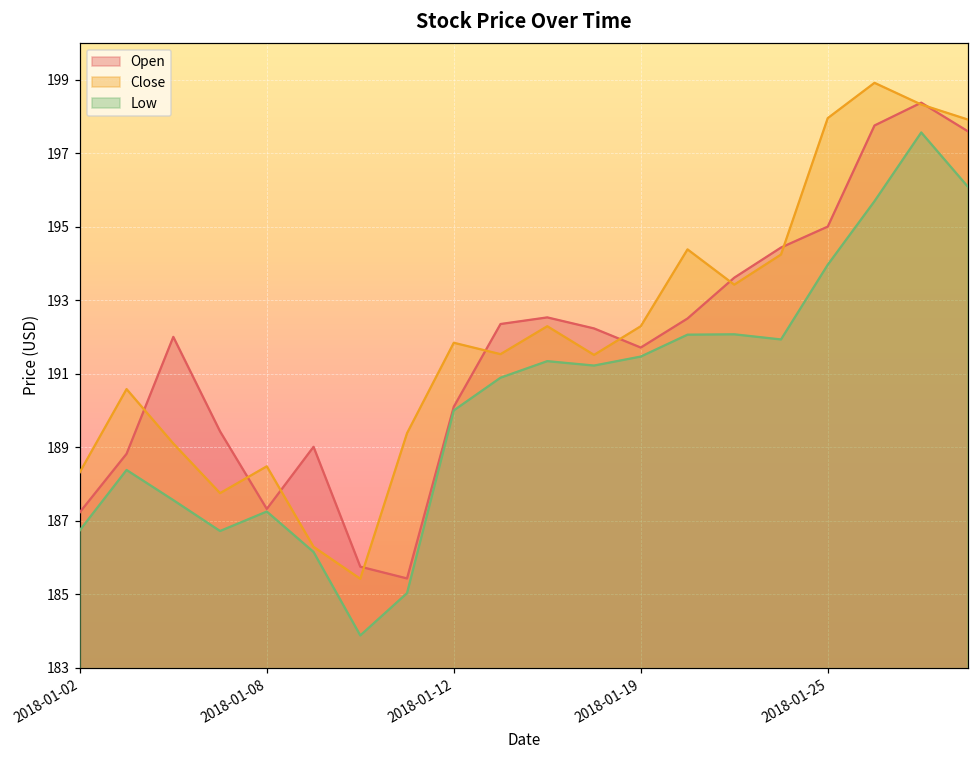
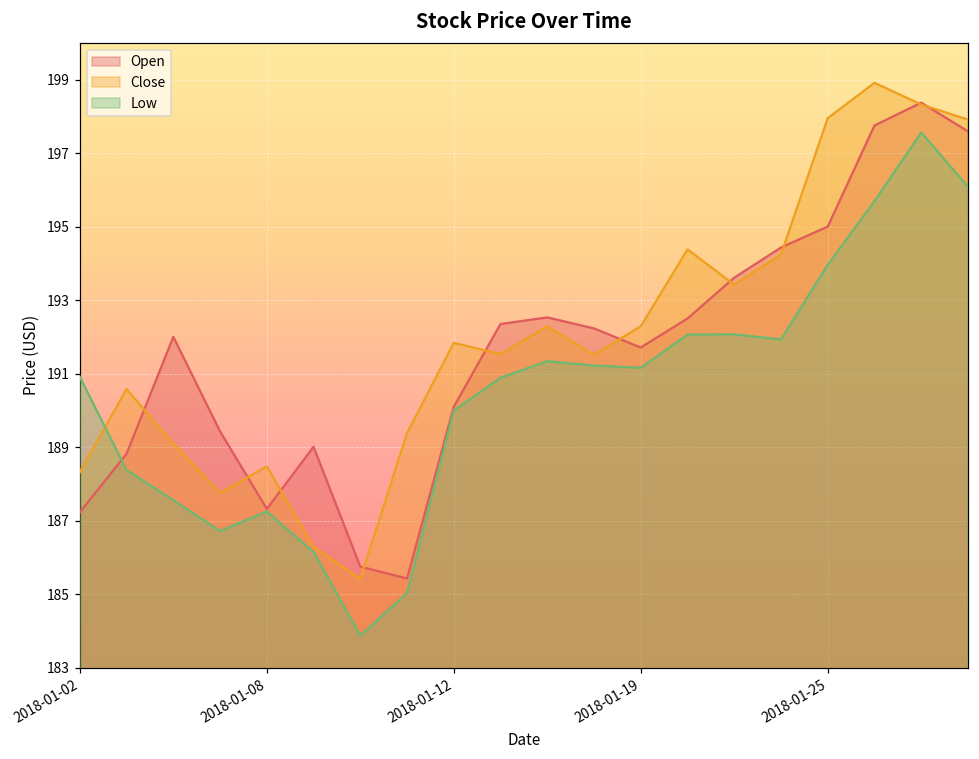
  {
    "Low": {
-     "2018-01-02": 186.7,
+     "2018-01-02": 190.9,
      "2018-01-12": 190.0,
-     "2018-01-19": 191.5,
+     "2018-01-19": 191.2,
      "2018-01-25": 194.0
    }
  }
